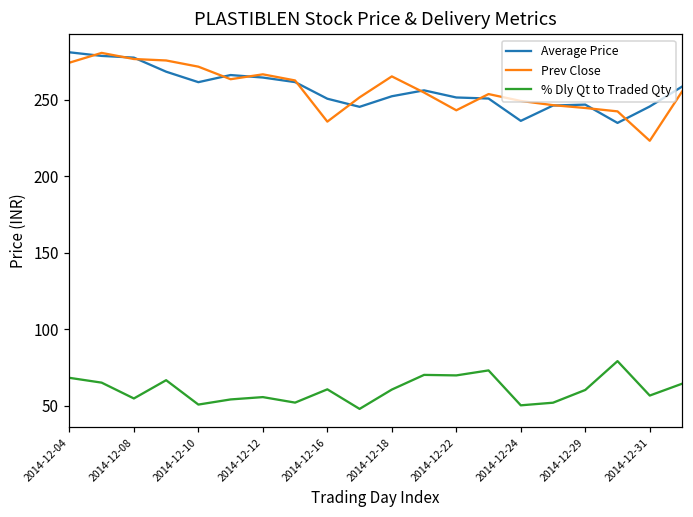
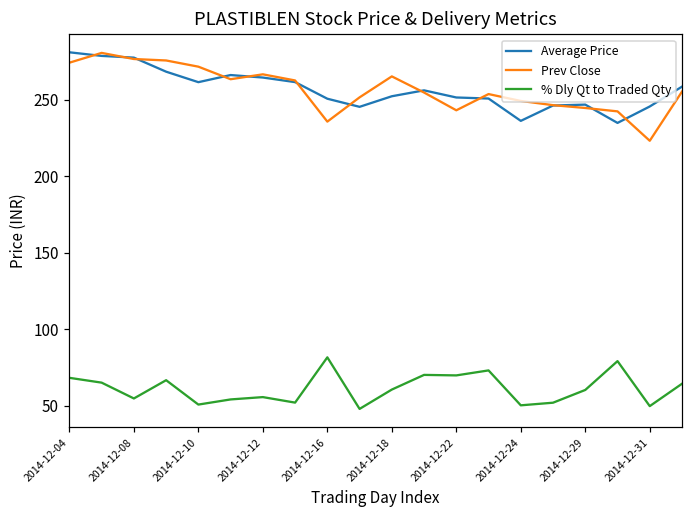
  {
    "Average Price": {
      "2014-12-04": 281,
      "2014-12-10": 261,
      "2014-12-12": 264,
      "2014-12-16": 251,
      "2014-12-18": 252,
      "2014-12-22": 251,
      "2014-12-24": 236,
      "2014-12-29": 247,
      "2014-12-31": 246
    },
    "Prev Close": {
      "2014-12-04": 274,
      "2014-12-10": 272,
      "2014-12-12": 267,
      "2014-12-16": 236,
      "2014-12-18": 265,
      "2014-12-22": 243,
      "2014-12-24": 249,
      "2014-12-29": 245,
      "2014-12-31": 223
    },
    "% Dly Qt to Traded Qty": {
      "2014-12-04": 68,
      "2014-12-08": 55,
      "2014-12-10": 51,
      "2014-12-12": 56,
-     "2014-12-16": 61,
+     "2014-12-16": 82,
      "2014-12-18": 61,
      "2014-12-22": 70,
      "2014-12-24": 50,
      "2014-12-29": 60,
-     "2014-12-31": 57
+     "2014-12-31": 50
    }
  }
